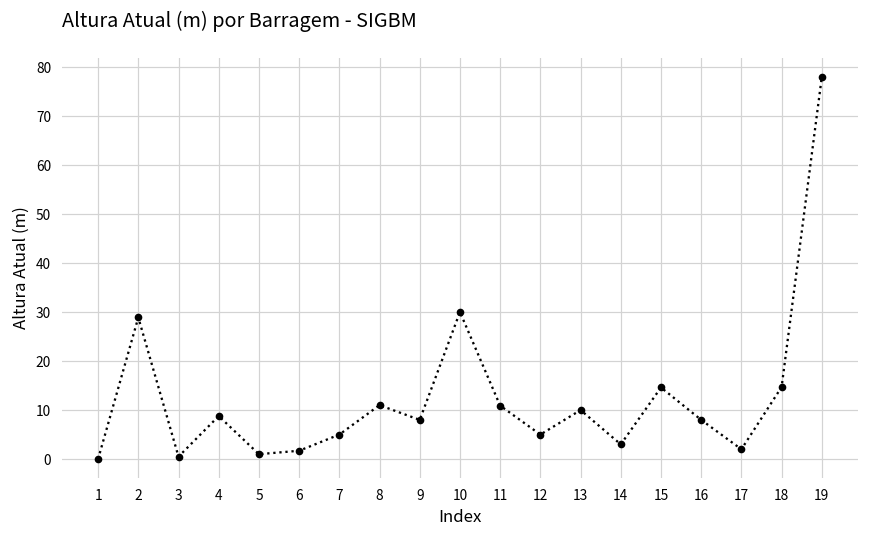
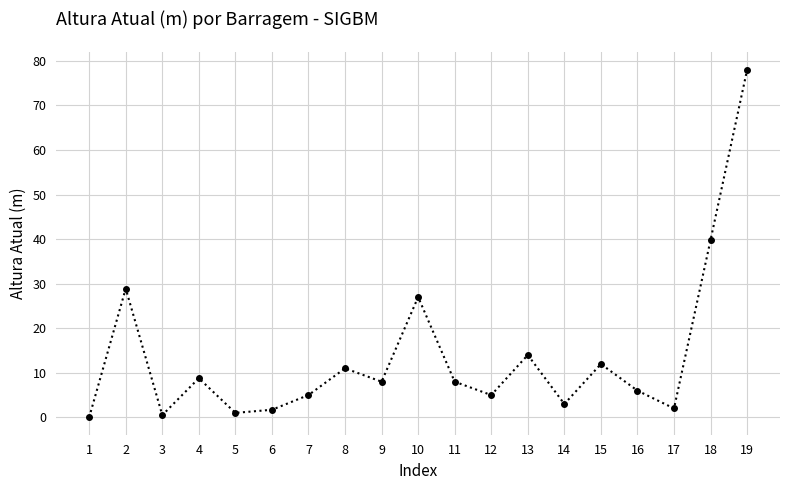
  {
    "1": 0,
    "2": 29,
    "3": 1,
    "4": 9,
    "5": 1,
    "6": 2,
    "7": 5,
    "8": 11,
    "9": 8,
-   "10": 30,
-   "11": 11,
+   "10": 27,
+   "11": 8,
    "12": 5,
-   "13": 10,
+   "13": 14,
    "14": 3,
-   "15": 15,
-   "16": 8,
+   "15": 12,
+   "16": 6,
    "17": 2,
-   "18": 15,
+   "18": 40,
    "19": 78
  }
